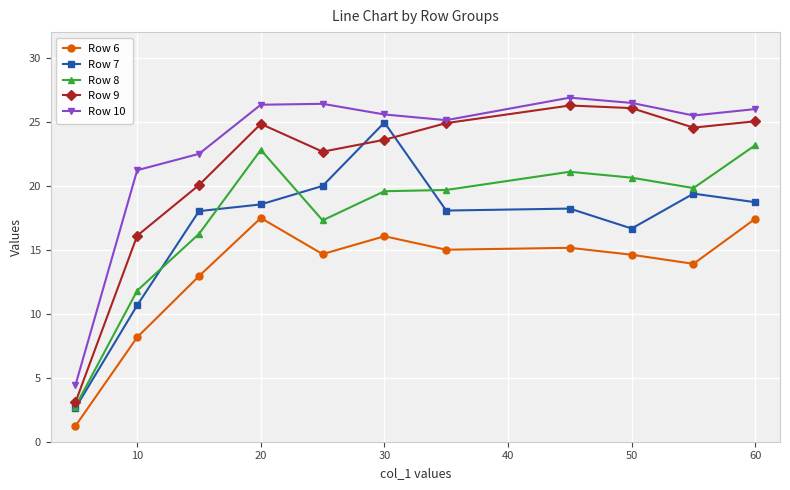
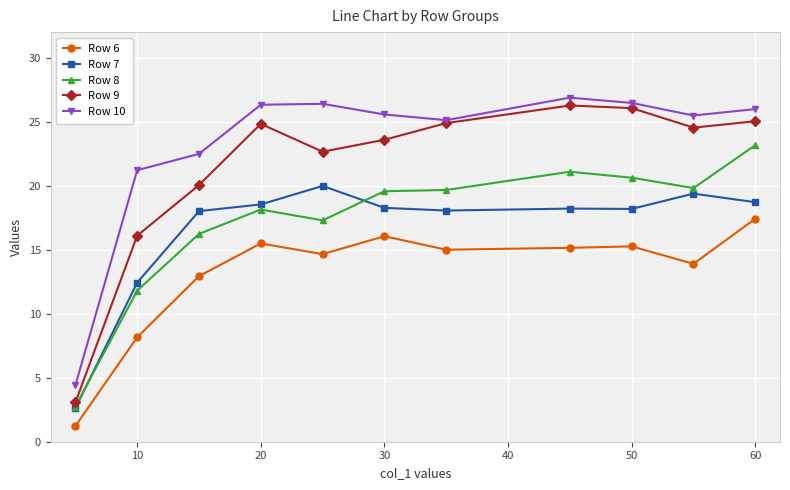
  {
    "Row 6": {
      "10": 8.2,
-     "20": 17.5,
+     "20": 15.5,
      "30": 16.1,
-     "50": 14.6,
+     "50": 15.3,
      "60": 17.4
    },
    "Row 7": {
-     "10": 10.7,
+     "10": 12.4,
      "20": 18.5,
-     "30": 24.9,
-     "50": 16.7,
+     "30": 18.3,
+     "50": 18.2,
      "60": 18.7
    },
    "Row 8": {
      "10": 11.8,
-     "20": 22.8,
+     "20": 18.1,
      "30": 19.6,
      "50": 20.6,
      "60": 23.2
    },
    "Row 9": {
      "10": 16.1,
      "20": 24.8,
      "30": 23.6,
      "50": 26.1,
      "60": 25.0
    },
    "Row 10": {
      "10": 21.2,
      "20": 26.3,
      "30": 25.6,
      "50": 26.5,
      "60": 26.0
    }
  }
